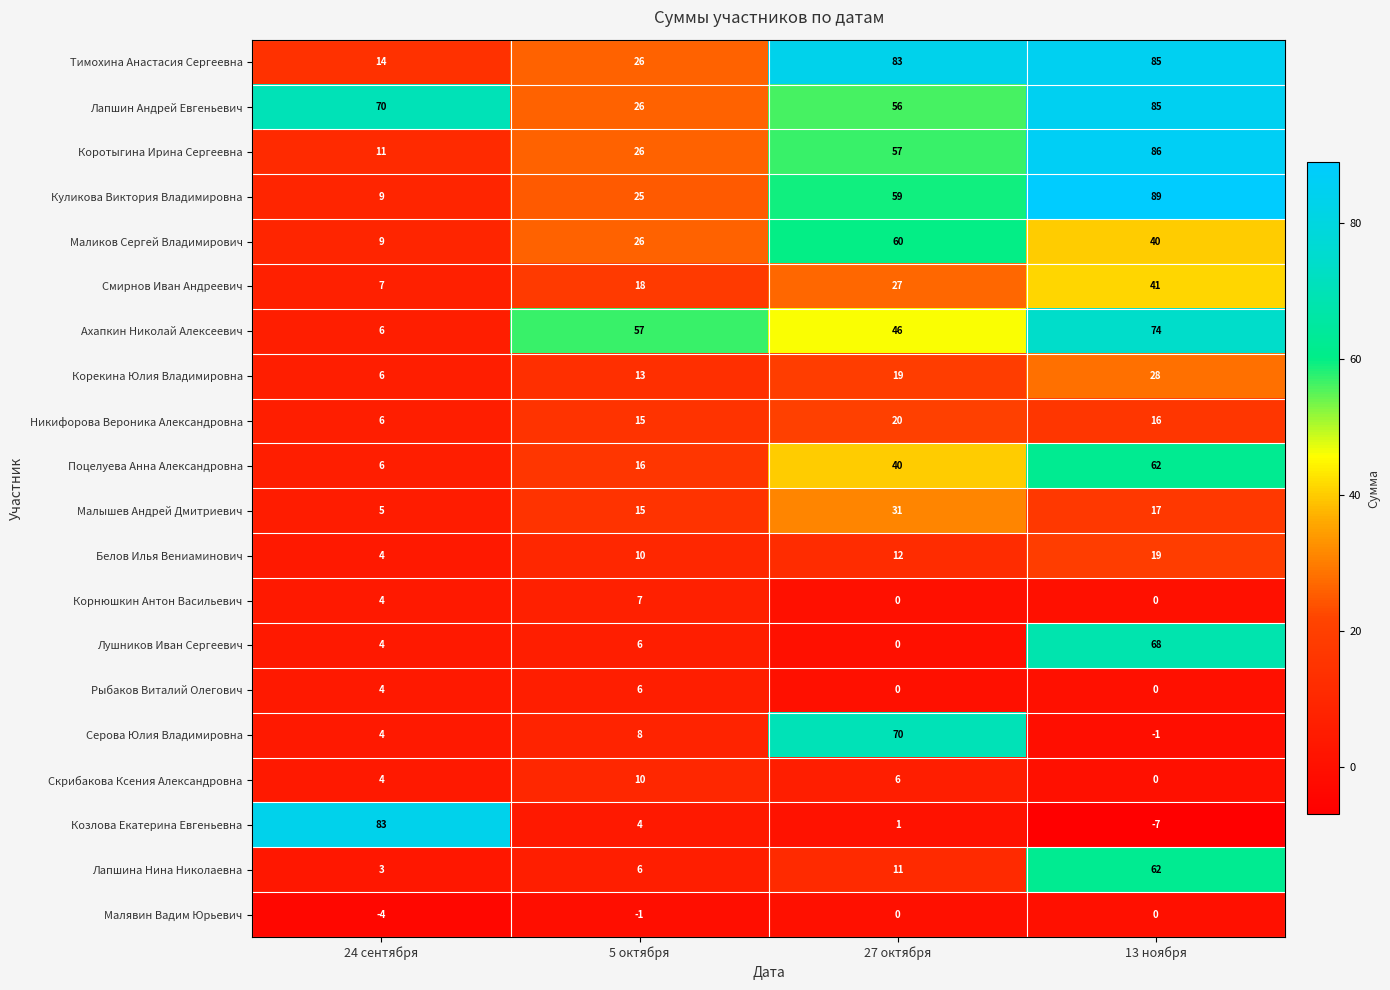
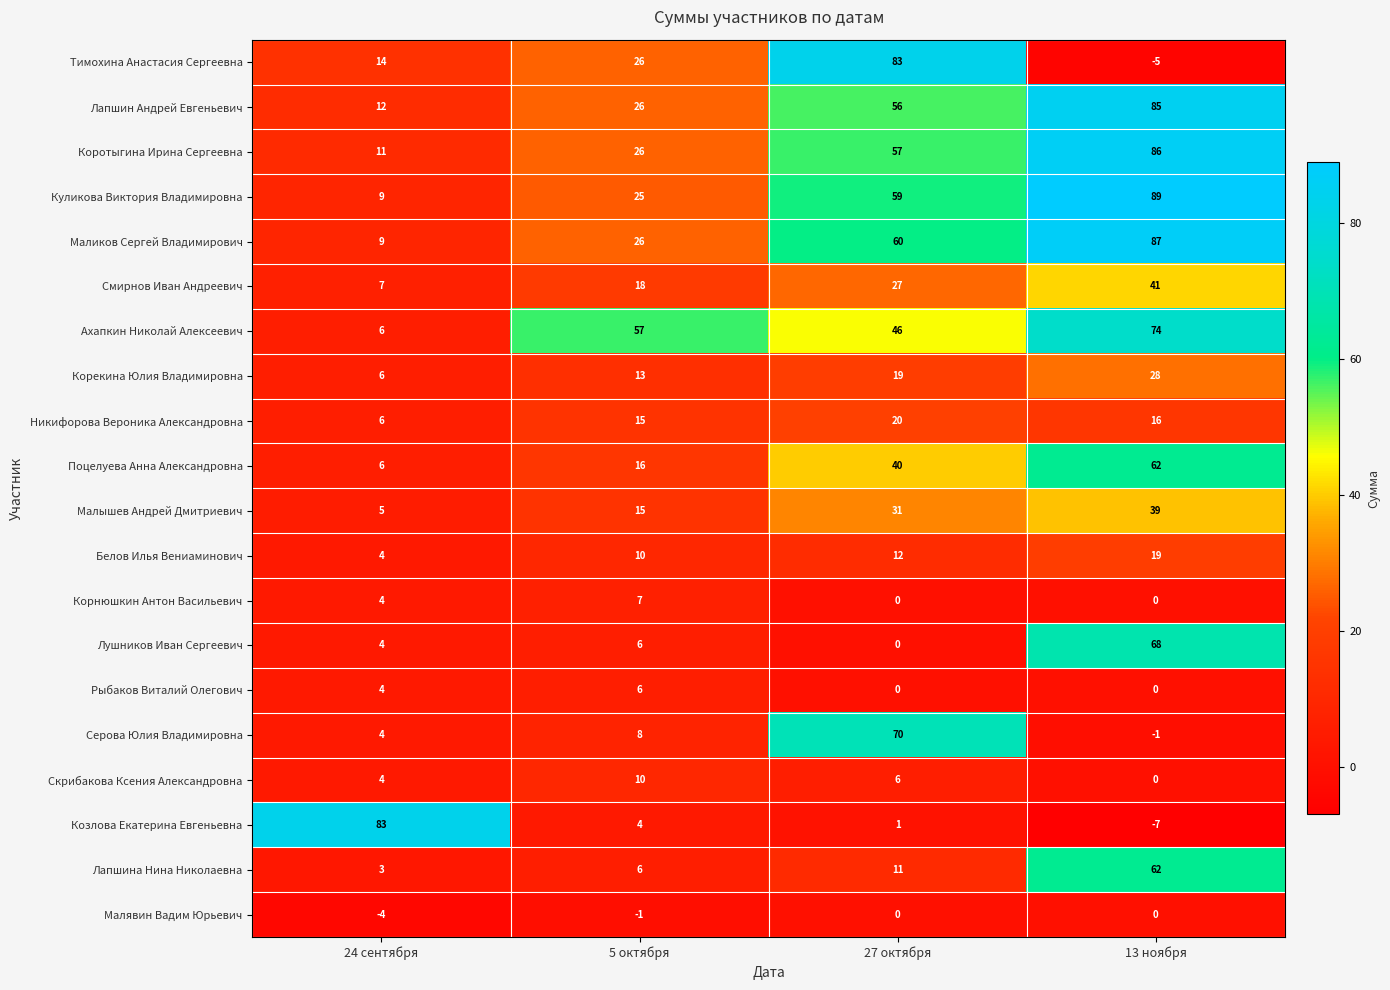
  {
    "Тимохина Анастасия Сергеевна": {
      "24 сентября": 14,
      "5 октября": 26,
      "27 октября": 83,
-     "13 ноября": 85
+     "13 ноября": -5
    },
    "Лапшин Андрей Евгеньевич": {
-     "24 сентября": 70,
+     "24 сентября": 12,
      "5 октября": 26,
      "27 октября": 56,
      "13 ноября": 85
    },
    "Коротыгина Ирина Сергеевна": {
      "24 сентября": 11,
      "5 октября": 26,
      "27 октября": 57,
      "13 ноября": 86
    },
    "Куликова Виктория Владимировна": {
      "24 сентября": 9,
      "5 октября": 25,
      "27 октября": 59,
      "13 ноября": 89
    },
    "Маликов Сергей Владимирович": {
      "24 сентября": 9,
      "5 октября": 26,
      "27 октября": 60,
-     "13 ноября": 40
+     "13 ноября": 87
    },
    "Смирнов Иван Андреевич": {
      "24 сентября": 7,
      "5 октября": 18,
      "27 октября": 27,
      "13 ноября": 41
    },
    "Ахапкин Николай Алексеевич": {
      "24 сентября": 6,
      "5 октября": 57,
      "27 октября": 46,
      "13 ноября": 74
    },
    "Корекина Юлия Владимировна": {
      "24 сентября": 6,
      "5 октября": 13,
      "27 октября": 19,
      "13 ноября": 28
    },
    "Никифорова Вероника Александровна": {
      "24 сентября": 6,
      "5 октября": 15,
      "27 октября": 20,
      "13 ноября": 16
    },
    "Поцелуева Анна Александровна": {
      "24 сентября": 6,
      "5 октября": 16,
      "27 октября": 40,
      "13 ноября": 62
    },
    "Малышев Андрей Дмитриевич": {
      "24 сентября": 5,
      "5 октября": 15,
      "27 октября": 31,
-     "13 ноября": 17
+     "13 ноября": 39
    },
    "Белов Илья Вениаминович": {
      "24 сентября": 4,
      "5 октября": 10,
      "27 октября": 12,
      "13 ноября": 19
    },
    "Корнюшкин Антон Васильевич": {
      "24 сентября": 4,
      "5 октября": 7,
      "27 октября": 0,
      "13 ноября": 0
    },
    "Лушников Иван Сергеевич": {
      "24 сентября": 4,
      "5 октября": 6,
      "27 октября": 0,
      "13 ноября": 68
    },
    "Рыбаков Виталий Олегович": {
      "24 сентября": 4,
      "5 октября": 6,
      "27 октября": 0,
      "13 ноября": 0
    },
    "Серова Юлия Владимировна": {
      "24 сентября": 4,
      "5 октября": 8,
      "27 октября": 70,
      "13 ноября": -1
    },
    "Скрибакова Ксения Александровна": {
      "24 сентября": 4,
      "5 октября": 10,
      "27 октября": 6,
      "13 ноября": 0
    },
    "Козлова Екатерина Евгеньевна": {
      "24 сентября": 83,
      "5 октября": 4,
      "27 октября": 1,
      "13 ноября": -7
    },
    "Лапшина Нина Николаевна": {
      "24 сентября": 3,
      "5 октября": 6,
      "27 октября": 11,
      "13 ноября": 62
    },
    "Малявин Вадим Юрьевич": {
      "24 сентября": -4,
      "5 октября": -1,
      "27 октября": 0,
      "13 ноября": 0
    }
  }
